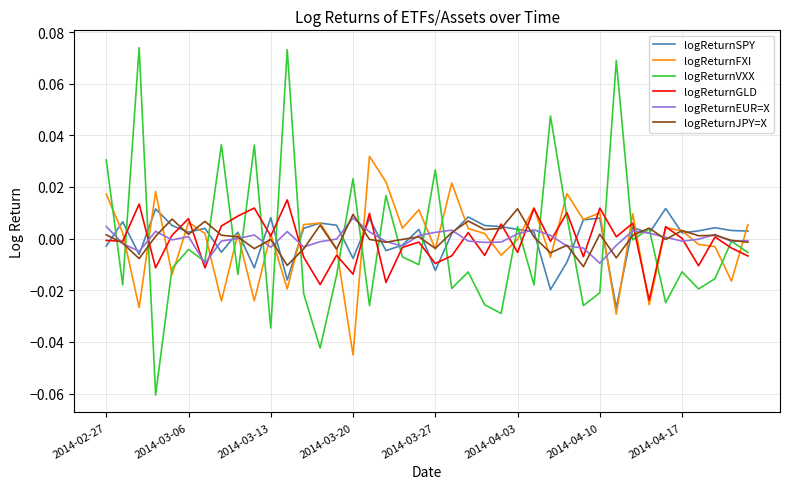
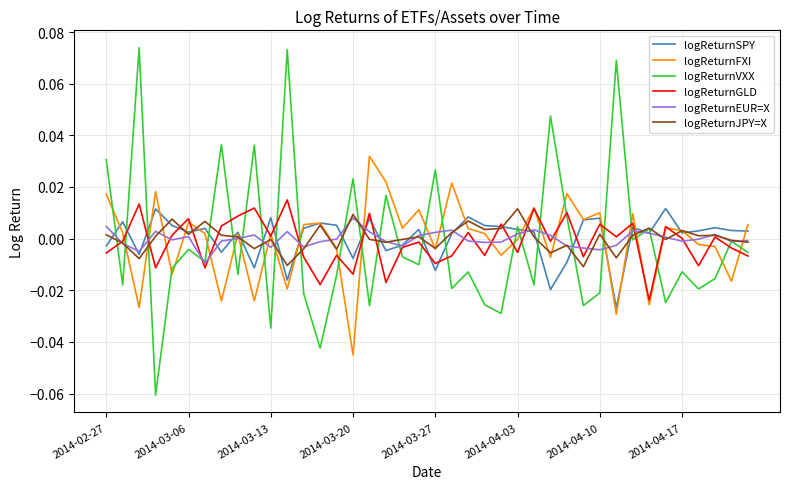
  {
    "logReturnSPY": {
      "2014-02-27": -0.003,
      "2014-03-13": 0.008,
      "2014-03-20": -0.008,
      "2014-03-27": -0.012,
      "2014-04-03": 0.004,
      "2014-04-10": 0.008
    },
    "logReturnFXI": {
      "2014-02-27": 0.017,
      "2014-03-06": 0.006,
      "2014-03-20": -0.045,
      "2014-04-03": 0.000,
      "2014-04-10": 0.010
    },
    "logReturnVXX": {
      "2014-02-27": 0.031,
      "2014-03-06": -0.004,
      "2014-03-13": -0.035,
      "2014-03-20": 0.023,
      "2014-03-27": 0.027,
      "2014-04-03": 0.005,
      "2014-04-10": -0.021,
      "2014-04-17": -0.013
    },
    "logReturnGLD": {
-     "2014-02-27": -0.001,
+     "2014-02-27": -0.006,
      "2014-03-06": 0.008,
      "2014-03-20": -0.014,
      "2014-03-27": -0.010,
      "2014-04-03": -0.005,
-     "2014-04-10": 0.012,
+     "2014-04-10": 0.006,
      "2014-04-17": 0.000
    },
    "logReturnEUR=X": {
      "2014-02-27": 0.005,
      "2014-03-13": -0.003,
      "2014-03-20": 0.008,
      "2014-03-27": 0.002,
      "2014-04-03": 0.002,
-     "2014-04-10": -0.010,
+     "2014-04-10": -0.004,
      "2014-04-17": -0.001
    },
    "logReturnJPY=X": {
      "2014-02-27": 0.001,
      "2014-03-13": 0.000,
      "2014-03-20": 0.009,
      "2014-04-03": 0.012,
      "2014-04-10": 0.002
    }
  }
